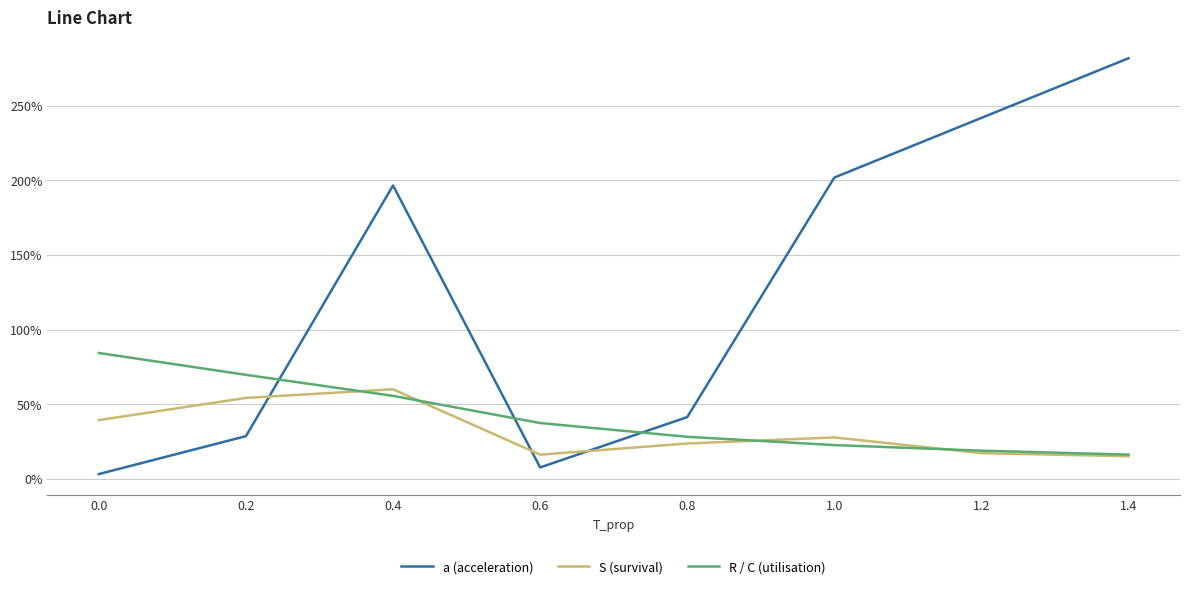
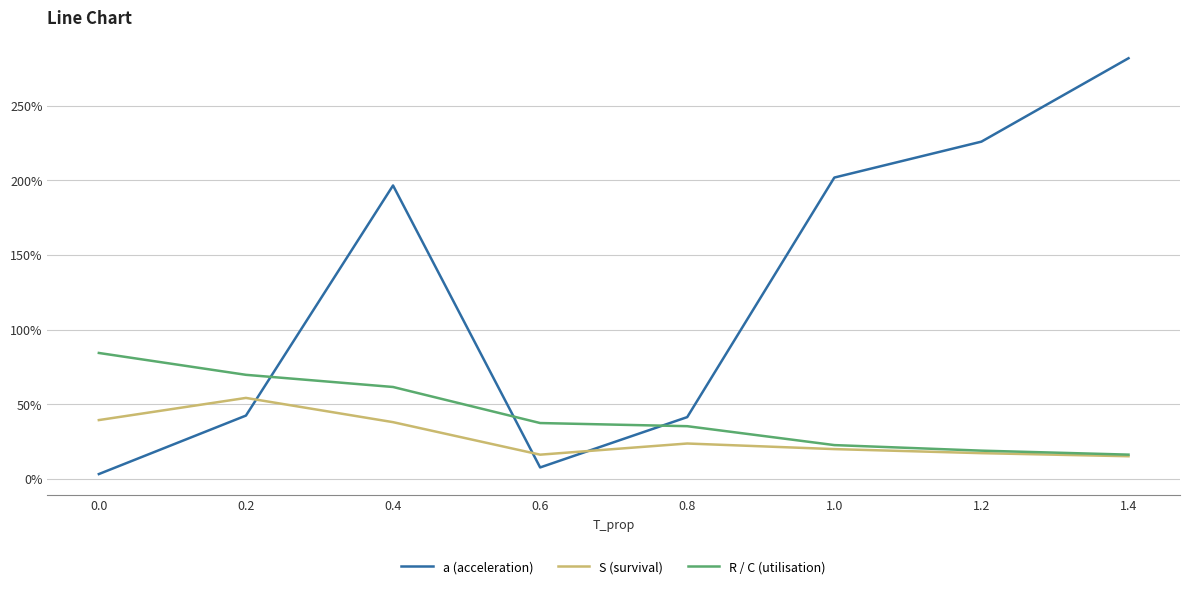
  {
    "a (acceleration)": {
      "0.0": "3%",
-     "0.2": "29%",
+     "0.2": "42%",
      "0.4": "197%",
      "0.6": "8%",
      "0.8": "41%",
      "1.0": "202%",
-     "1.2": "242%",
+     "1.2": "226%",
      "1.4": "282%"
    },
    "S (survival)": {
      "0.0": "39%",
      "0.2": "54%",
-     "0.4": "60%",
+     "0.4": "38%",
      "0.6": "16%",
      "0.8": "24%",
-     "1.0": "28%"
+     "1.0": "20%"
    },
    "R / C (utilisation)": {
      "0.0": "84%",
      "0.2": "70%",
-     "0.4": "56%",
+     "0.4": "61%",
      "0.6": "37%",
-     "0.8": "28%",
+     "0.8": "35%",
      "1.0": "23%"
    }
  }
